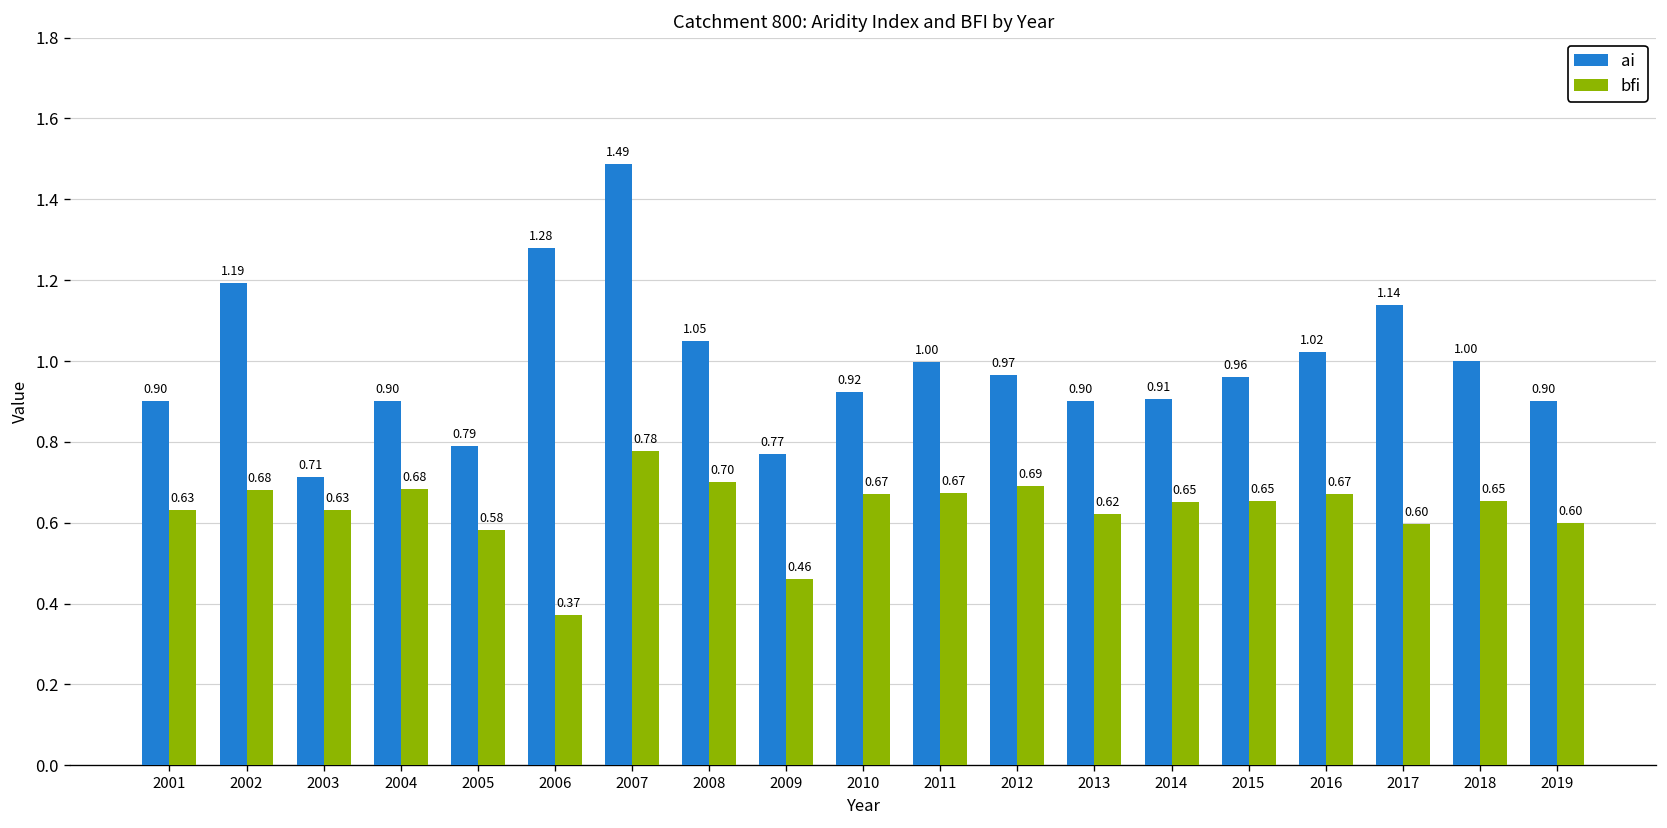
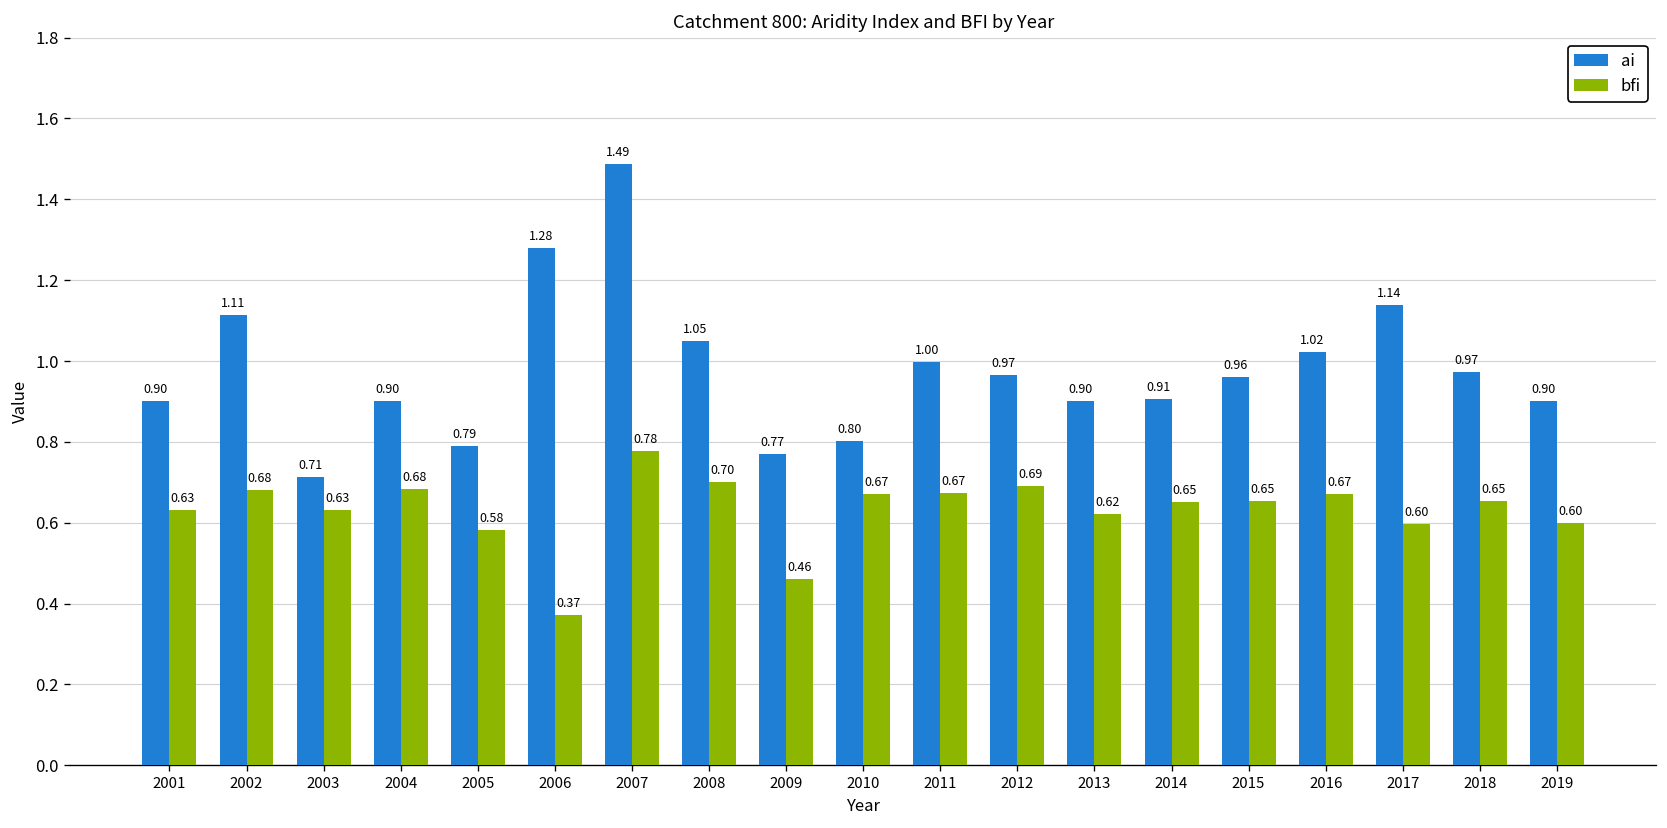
  {
    "ai": {
      "2001": 0.90,
-     "2002": 1.19,
+     "2002": 1.11,
      "2003": 0.71,
      "2004": 0.90,
      "2005": 0.79,
      "2006": 1.28,
      "2007": 1.49,
      "2008": 1.05,
      "2009": 0.77,
-     "2010": 0.92,
+     "2010": 0.80,
      "2011": 1.00,
      "2012": 0.97,
      "2013": 0.90,
      "2014": 0.91,
      "2015": 0.96,
      "2016": 1.02,
      "2017": 1.14,
-     "2018": 1.00,
+     "2018": 0.97,
      "2019": 0.90
    },
    "bfi": {
      "2001": 0.63,
      "2002": 0.68,
      "2003": 0.63,
      "2004": 0.68,
      "2005": 0.58,
      "2006": 0.37,
      "2007": 0.78,
      "2008": 0.70,
      "2009": 0.46,
      "2010": 0.67,
      "2011": 0.67,
      "2012": 0.69,
      "2013": 0.62,
      "2014": 0.65,
      "2015": 0.65,
      "2016": 0.67,
      "2017": 0.60,
      "2018": 0.65,
      "2019": 0.60
    }
  }
